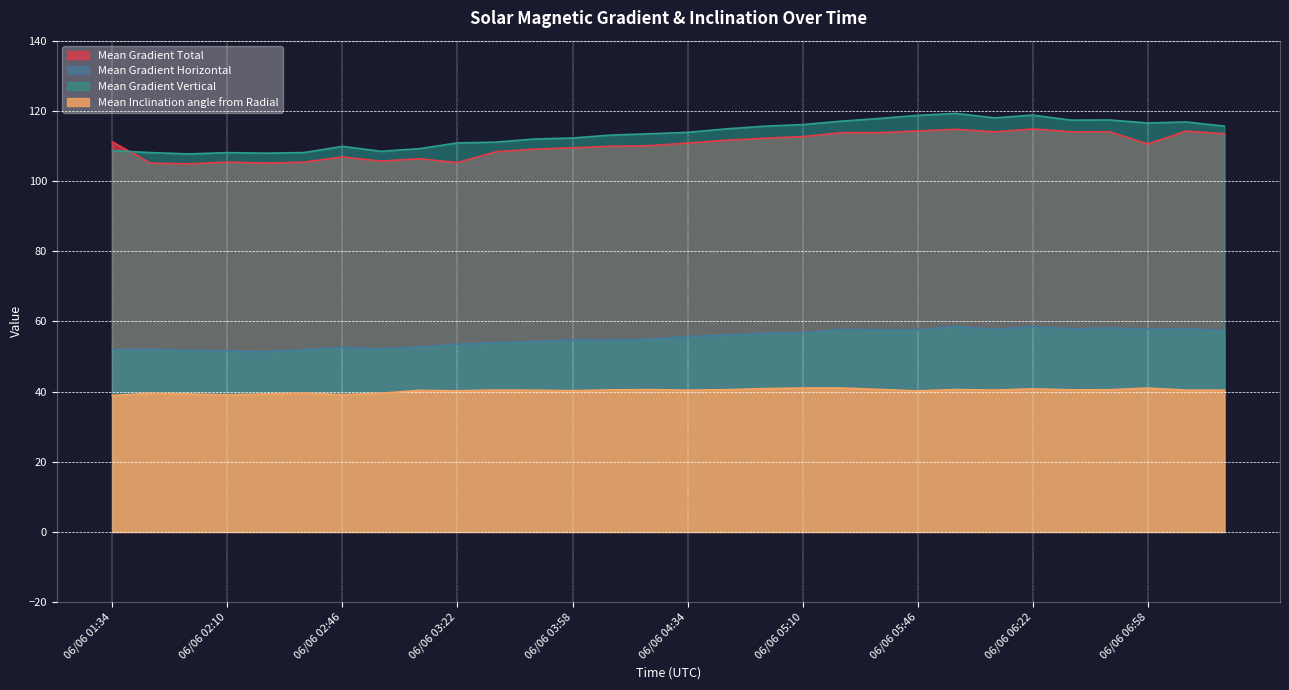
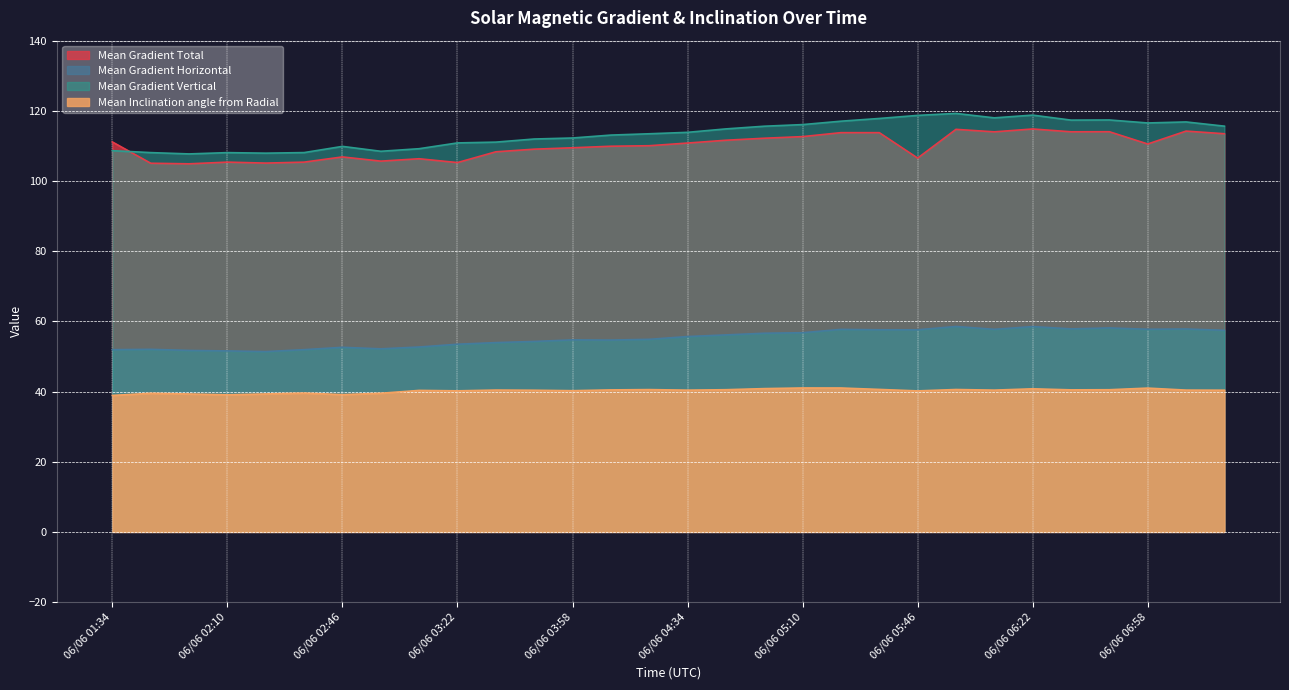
  {
    "Mean Gradient Total": {
      "06/06 01:34": 111,
      "06/06 02:10": 105,
      "06/06 02:46": 107,
      "06/06 03:22": 105,
      "06/06 03:58": 109,
      "06/06 04:34": 111,
      "06/06 05:10": 113,
-     "06/06 05:46": 114,
+     "06/06 05:46": 107,
      "06/06 06:22": 115,
      "06/06 06:58": 111
    },
    "Mean Inclination angle from Radial": {
      "06/06 01:34": 39,
      "06/06 02:10": 39,
      "06/06 02:46": 39,
      "06/06 03:22": 40,
      "06/06 03:58": 40,
      "06/06 04:34": 40,
      "06/06 05:10": 41,
      "06/06 05:46": 40,
      "06/06 06:22": 41,
      "06/06 06:58": 41
    }
  }
